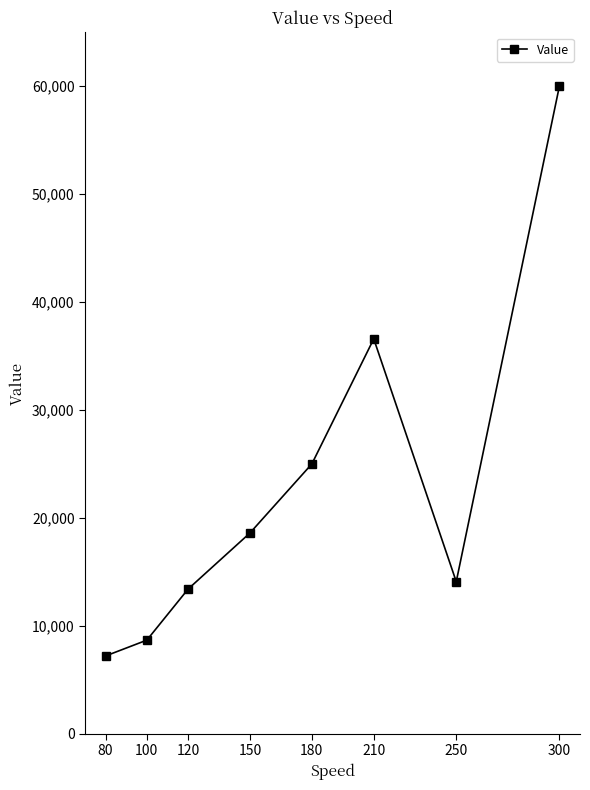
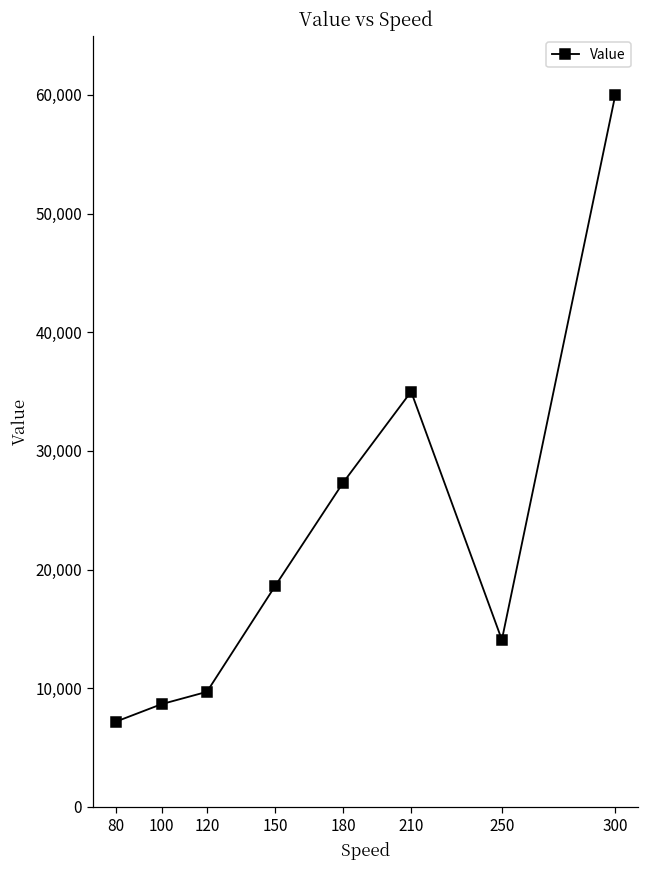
  {
    "80": "7,200",
    "100": "8,700",
-   "120": "13,400",
+   "120": "9,700",
    "150": "18,600",
-   "180": "25,000",
-   "210": "36,600",
+   "180": "27,300",
+   "210": "35,000",
    "250": "14,100",
    "300": "60,000"
  }
